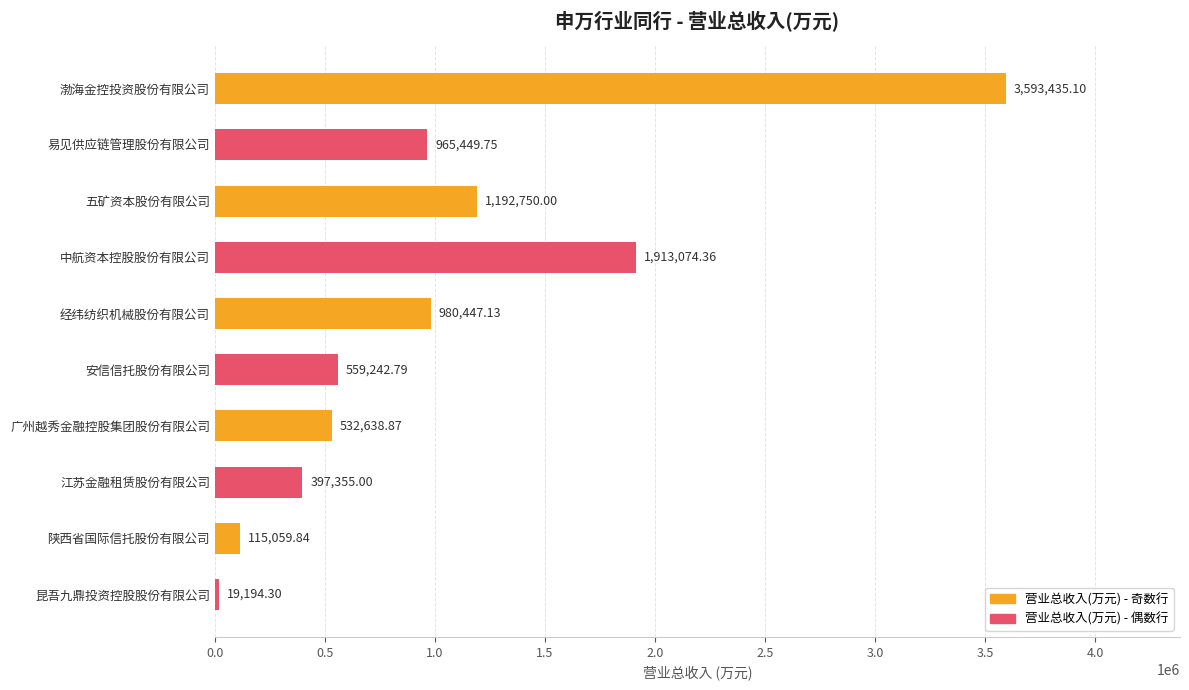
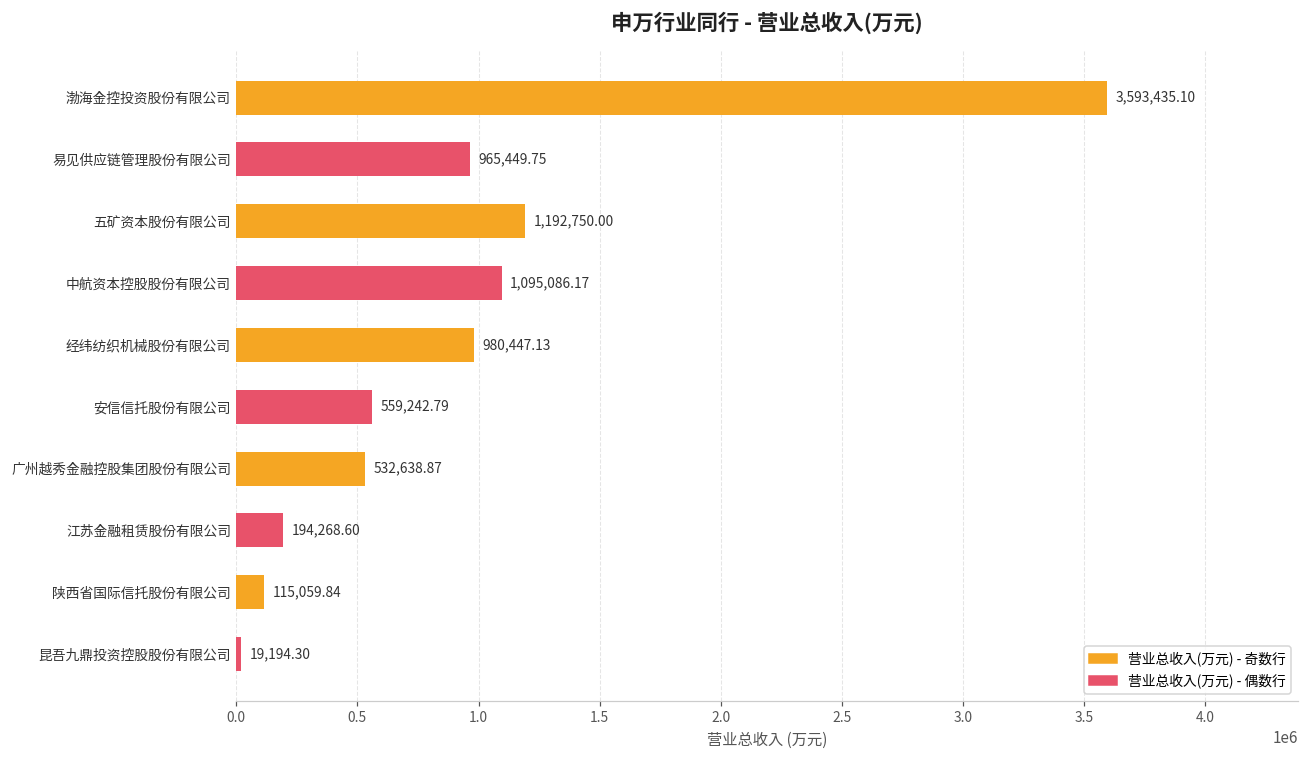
  {
    "渤海金控投资股份有限公司": "3,593,435.10",
    "易见供应链管理股份有限公司": "965,449.75",
    "五矿资本股份有限公司": "1,192,750.00",
-   "中航资本控股股份有限公司": "1,913,074.36",
+   "中航资本控股股份有限公司": "1,095,086.17",
    "经纬纺织机械股份有限公司": "980,447.13",
    "安信信托股份有限公司": "559,242.79",
    "广州越秀金融控股集团股份有限公司": "532,638.87",
-   "江苏金融租赁股份有限公司": "397,355.00",
+   "江苏金融租赁股份有限公司": "194,268.60",
    "陕西省国际信托股份有限公司": "115,059.84",
    "昆吾九鼎投资控股股份有限公司": "19,194.30"
  }
